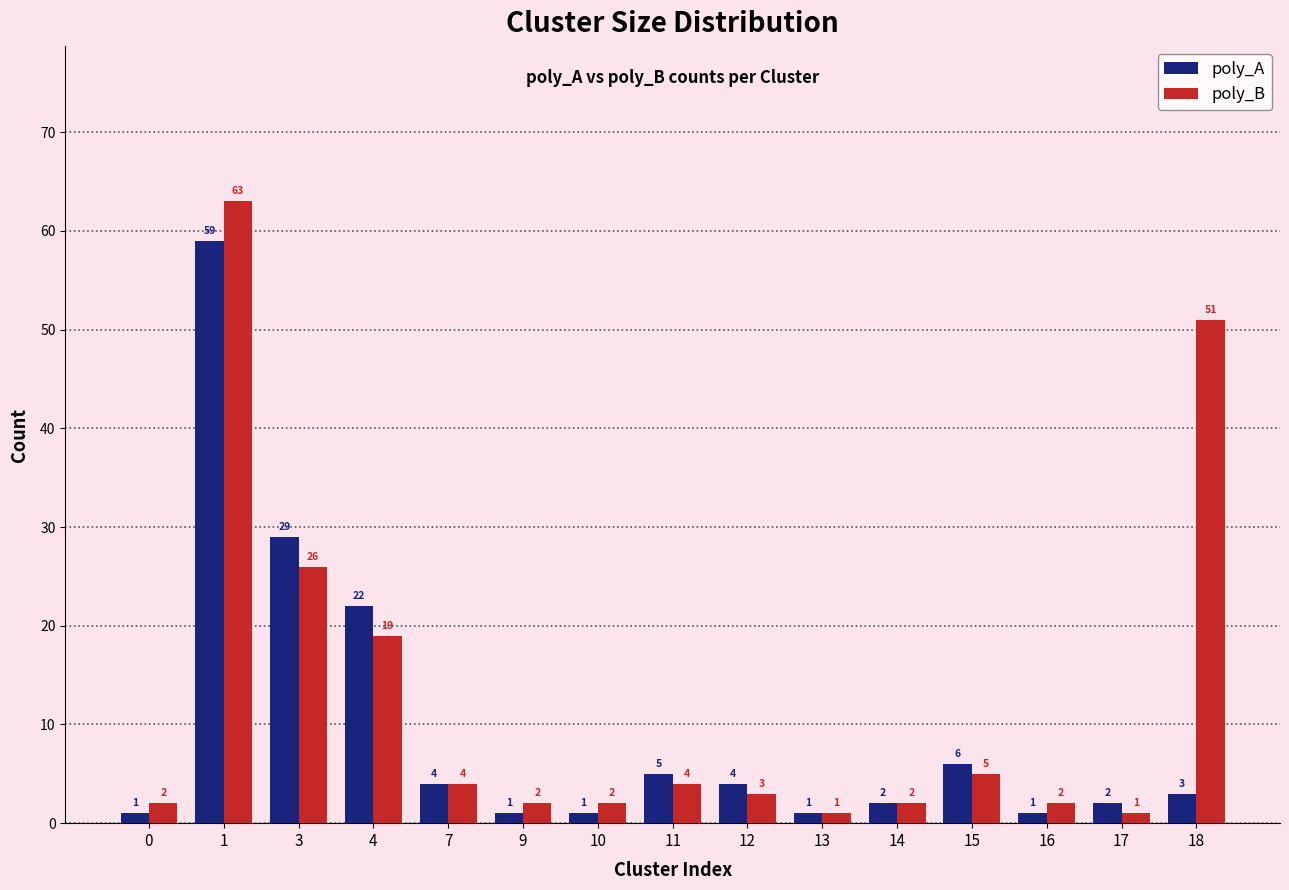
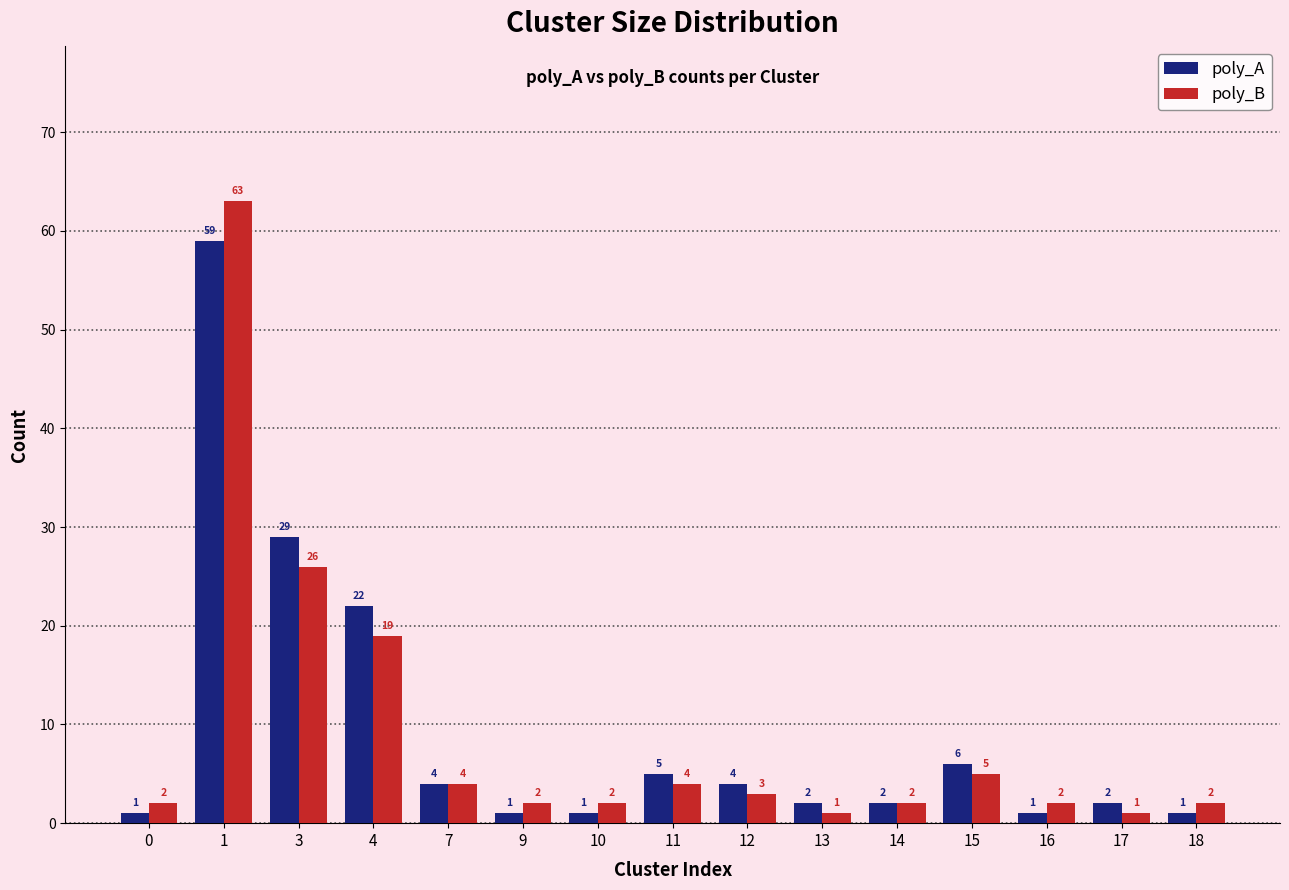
  {
    "poly_A": {
      "0": 1,
      "1": 59,
      "3": 29,
      "4": 22,
      "7": 4,
      "9": 1,
      "10": 1,
      "11": 5,
      "12": 4,
-     "13": 1,
+     "13": 2,
      "14": 2,
      "15": 6,
      "16": 1,
      "17": 2,
-     "18": 3
+     "18": 1
    },
    "poly_B": {
      "0": 2,
      "1": 63,
      "3": 26,
      "4": 19,
      "7": 4,
      "9": 2,
      "10": 2,
      "11": 4,
      "12": 3,
      "13": 1,
      "14": 2,
      "15": 5,
      "16": 2,
      "17": 1,
-     "18": 51
+     "18": 2
    }
  }
